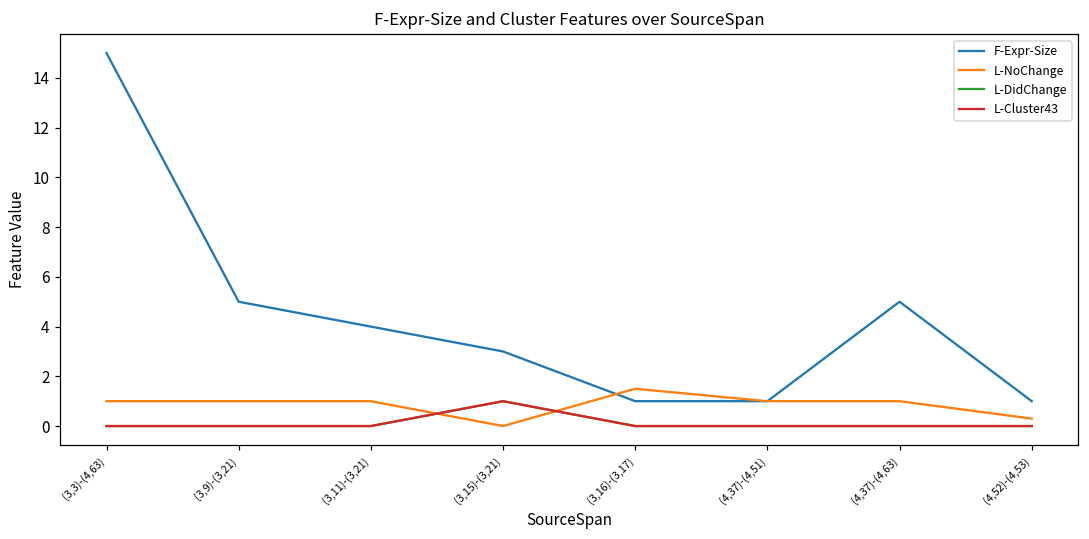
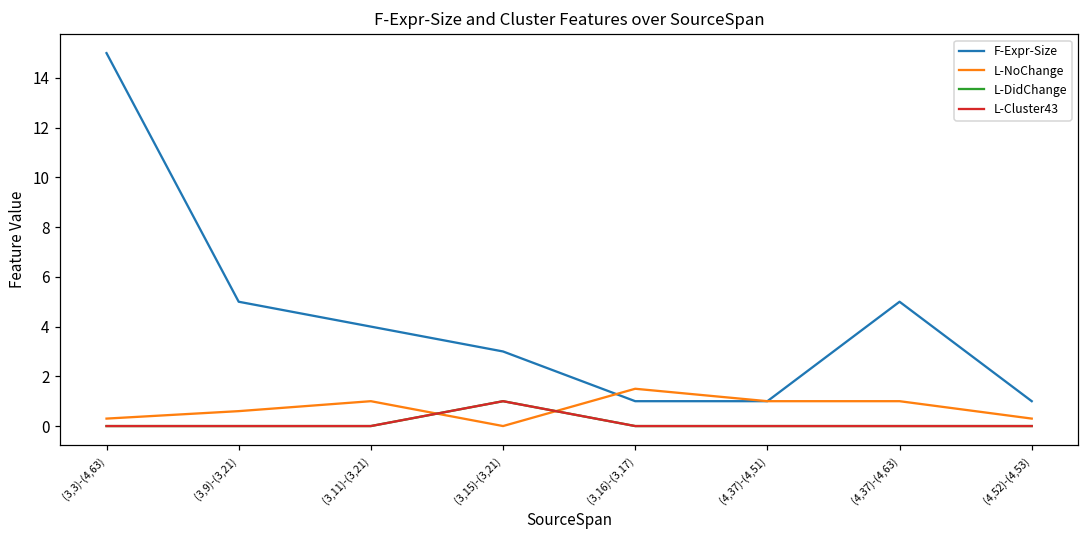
  {
    "F-Expr-Size": {
      "(3,3)-(4,63)": 15.0,
      "(3,9)-(3,21)": 5.0,
      "(3,11)-(3,21)": 4.0,
      "(3,15)-(3,21)": 3.0,
      "(3,16)-(3,17)": 1.0,
      "(4,37)-(4,63)": 5.0,
      "(4,52)-(4,53)": 1.0
    },
    "L-NoChange": {
-     "(3,3)-(4,63)": 1.0,
-     "(3,9)-(3,21)": 1.0,
+     "(3,3)-(4,63)": 0.3,
+     "(3,9)-(3,21)": 0.6,
      "(3,11)-(3,21)": 1.0,
      "(3,15)-(3,21)": 0.0,
      "(3,16)-(3,17)": 1.5,
      "(4,37)-(4,63)": 1.0,
      "(4,52)-(4,53)": 0.3
    },
    "L-Cluster43": {
      "(3,3)-(4,63)": 0.0,
      "(3,9)-(3,21)": 0.0,
      "(3,11)-(3,21)": 0.0,
      "(3,15)-(3,21)": 1.0,
      "(3,16)-(3,17)": 0.0,
      "(4,37)-(4,51)": 0.0,
      "(4,37)-(4,63)": 0.0,
      "(4,52)-(4,53)": 0.0
    }
  }
